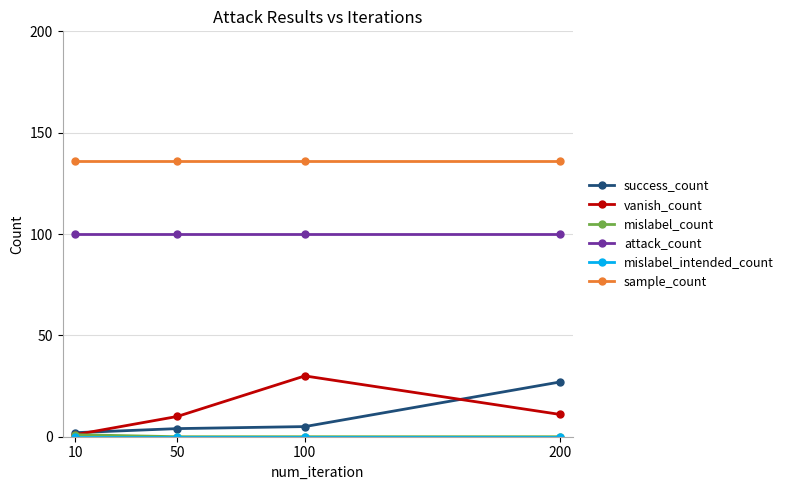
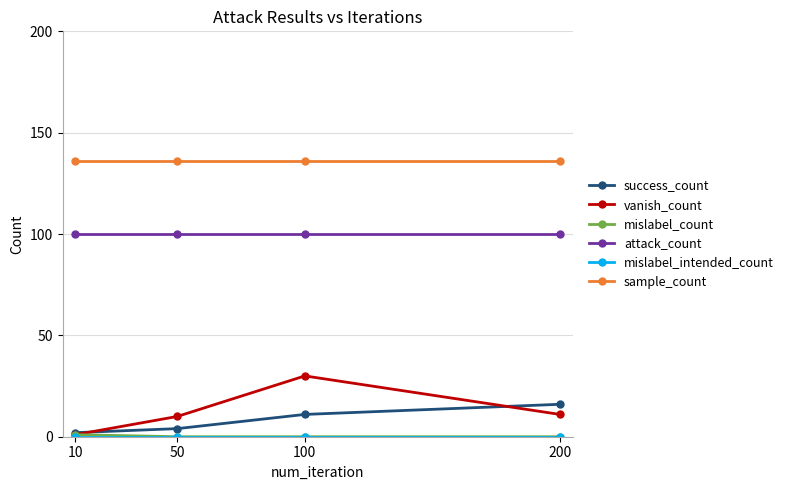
  {
    "success_count": {
      "50": 4,
-     "100": 5,
-     "200": 27
+     "100": 11,
+     "200": 16
    },
    "vanish_count": {
      "50": 10,
      "100": 30,
      "200": 11
    },
    "attack_count": {
      "10": 100,
      "50": 100,
      "100": 100,
      "200": 100
    },
    "sample_count": {
      "10": 136,
      "50": 136,
      "100": 136,
      "200": 136
    }
  }
